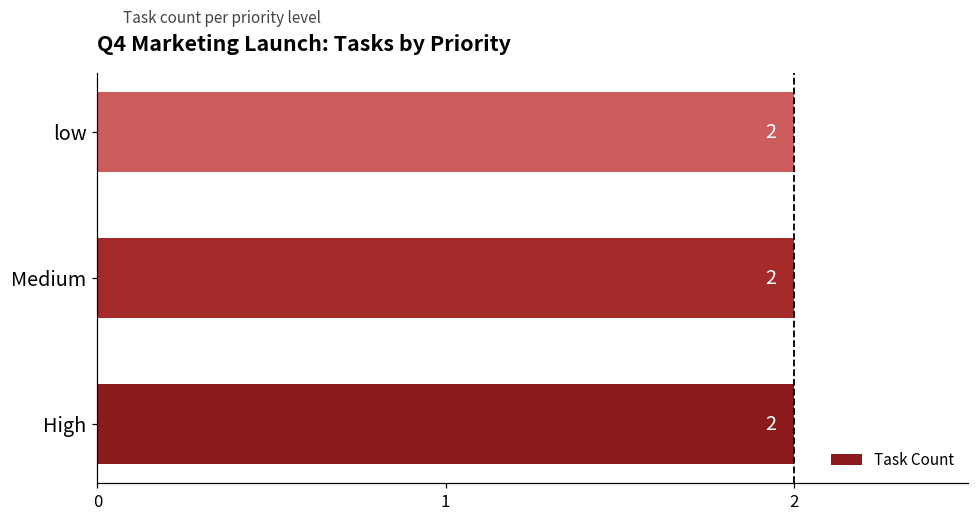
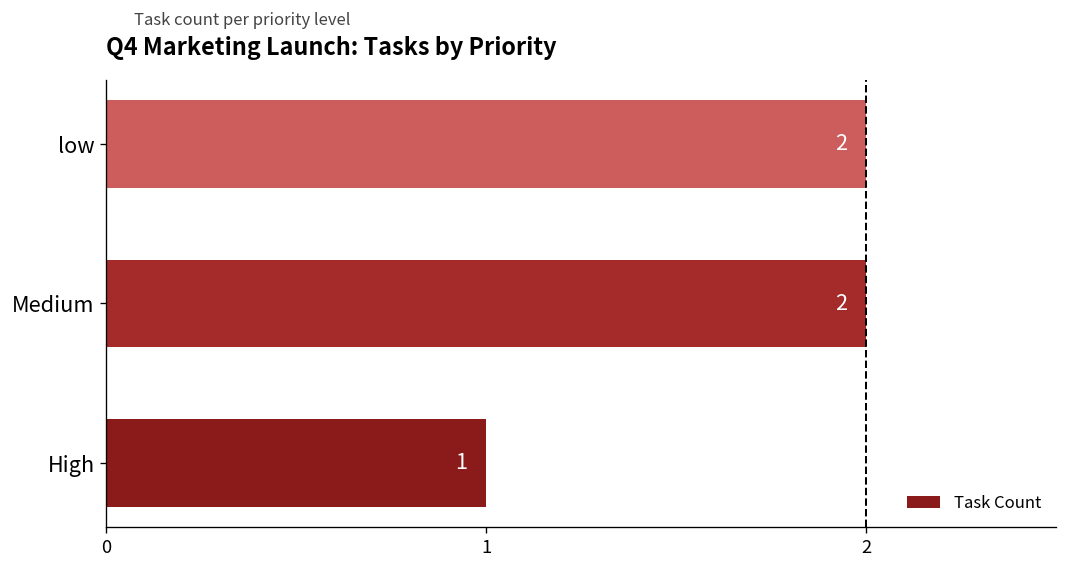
  {
    "low": 2,
    "Medium": 2,
-   "High": 2
+   "High": 1
  }
